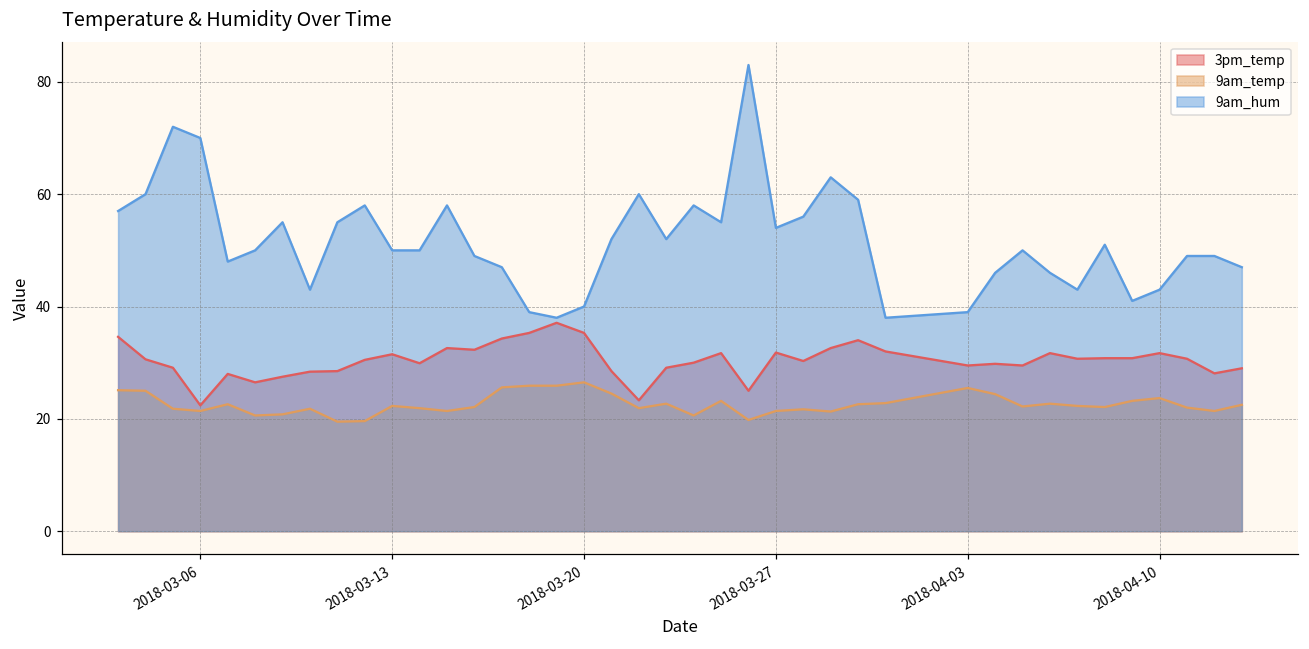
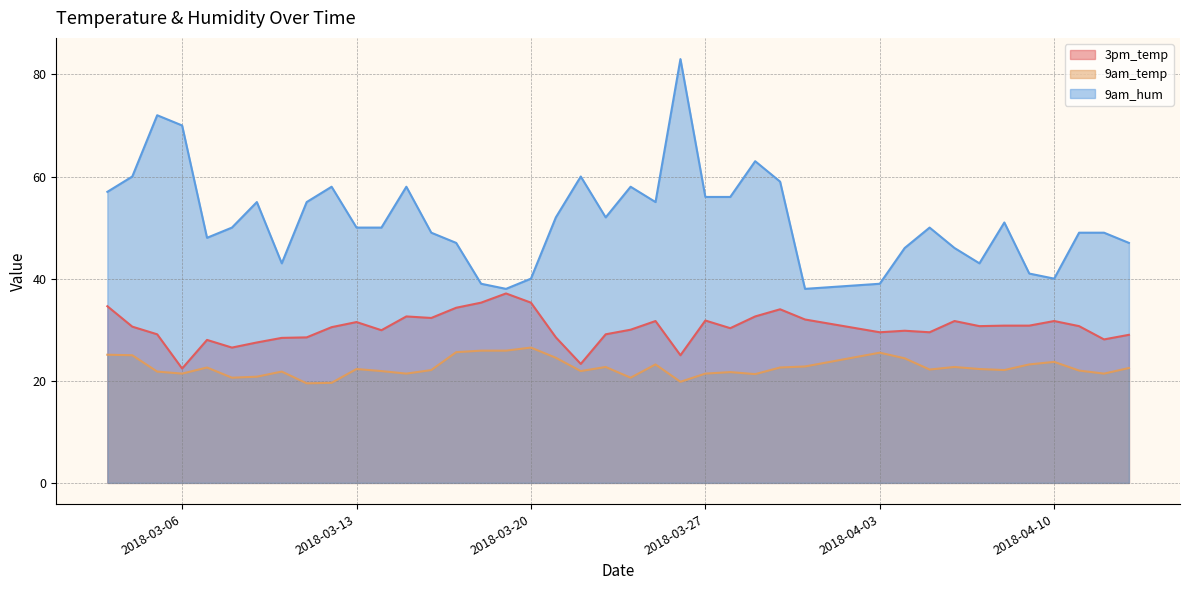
  {
    "9am_hum": {
      "2018-03-06": 70,
      "2018-03-13": 50,
      "2018-03-20": 40,
-     "2018-03-27": 54,
+     "2018-03-27": 56,
      "2018-04-03": 39,
-     "2018-04-10": 43
+     "2018-04-10": 40
    }
  }
